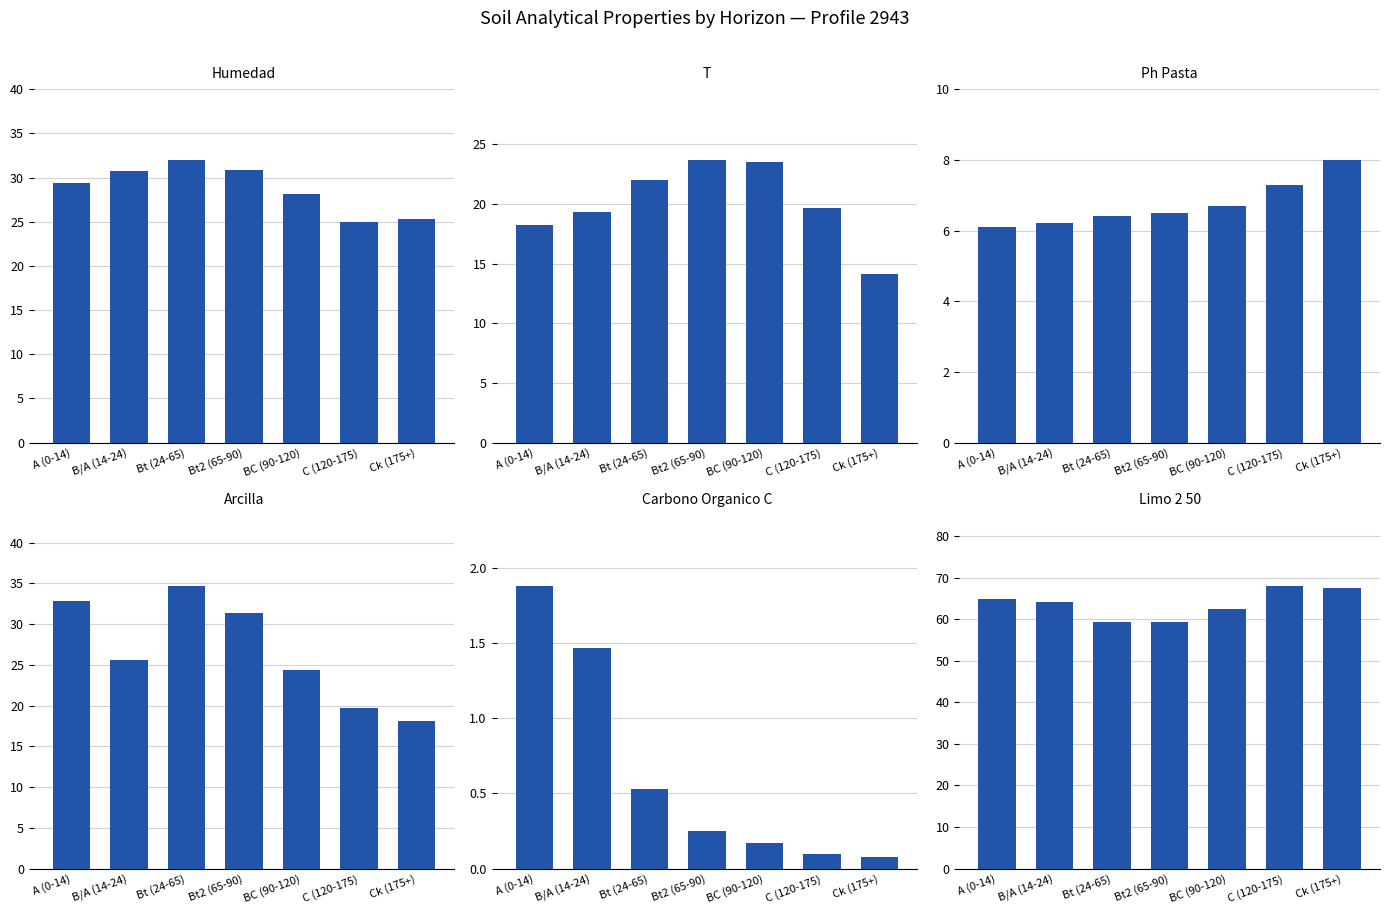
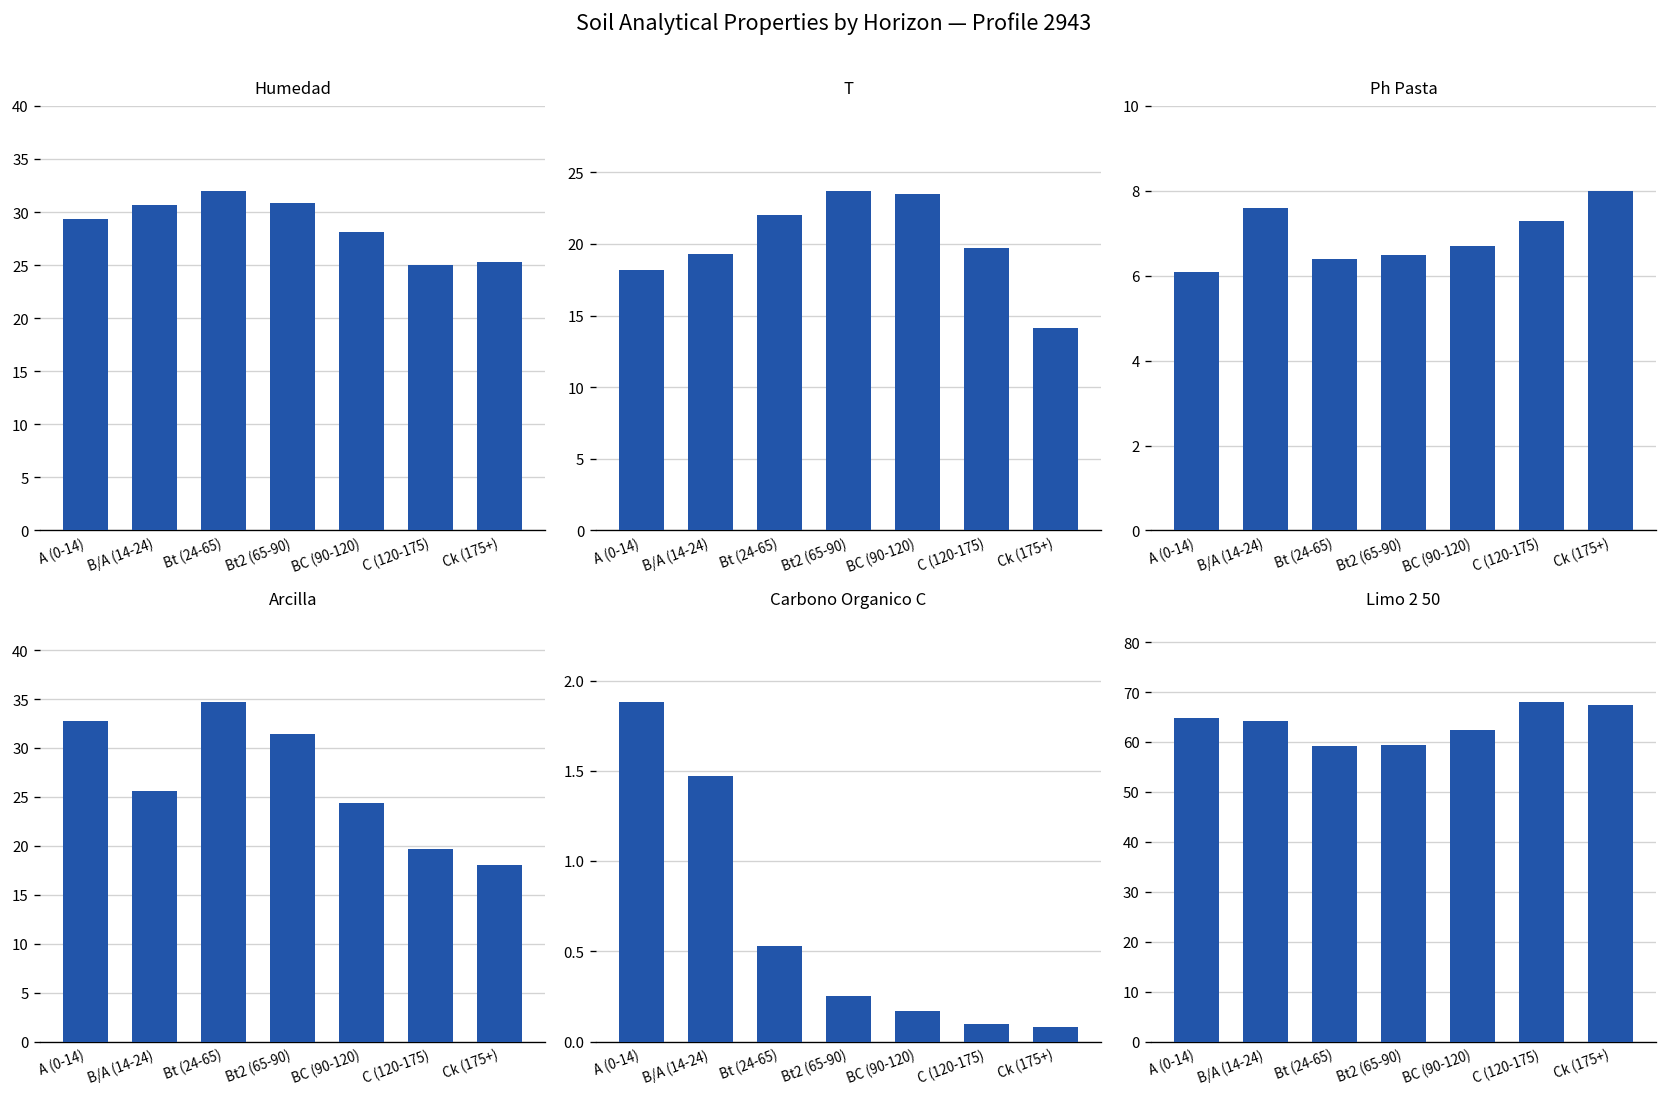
  {
    "Humedad": {
      "A (0-14)": 29,
      "B/A (14-24)": 31,
      "Bt (24-65)": 32,
      "Bt2 (65-90)": 31,
      "BC (90-120)": 28,
      "C (120-175)": 25,
      "Ck (175+)": 25
    },
    "T": {
      "A (0-14)": 18.2,
      "B/A (14-24)": 19.3,
      "Bt (24-65)": 22.0,
      "Bt2 (65-90)": 23.7,
      "BC (90-120)": 23.5,
      "C (120-175)": 19.7,
      "Ck (175+)": 14.1
    },
    "Ph Pasta": {
      "A (0-14)": 6.1,
-     "B/A (14-24)": 6.2,
+     "B/A (14-24)": 7.6,
      "Bt (24-65)": 6.4,
      "Bt2 (65-90)": 6.5,
      "BC (90-120)": 6.7,
      "C (120-175)": 7.3,
      "Ck (175+)": 8.0
    },
    "Arcilla": {
      "A (0-14)": 33,
      "B/A (14-24)": 26,
      "Bt (24-65)": 35,
      "Bt2 (65-90)": 31,
      "BC (90-120)": 24,
      "C (120-175)": 20,
      "Ck (175+)": 18
    },
    "Carbono Organico C": {
      "A (0-14)": 1.88,
      "B/A (14-24)": 1.47,
      "Bt (24-65)": 0.53,
      "Bt2 (65-90)": 0.25,
      "BC (90-120)": 0.17,
      "C (120-175)": 0.10,
      "Ck (175+)": 0.08
    },
    "Limo 2 50": {
      "A (0-14)": 65,
      "B/A (14-24)": 64,
      "Bt (24-65)": 59,
      "Bt2 (65-90)": 59,
      "BC (90-120)": 63,
      "C (120-175)": 68,
      "Ck (175+)": 68
    }
  }
